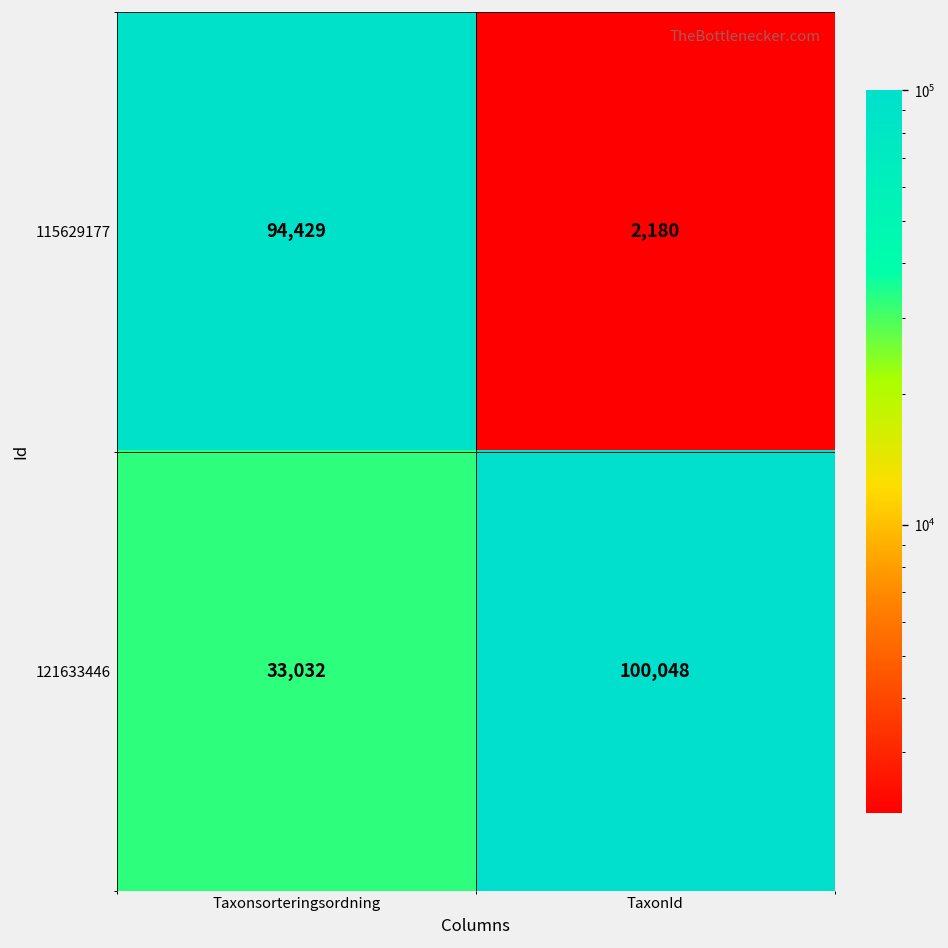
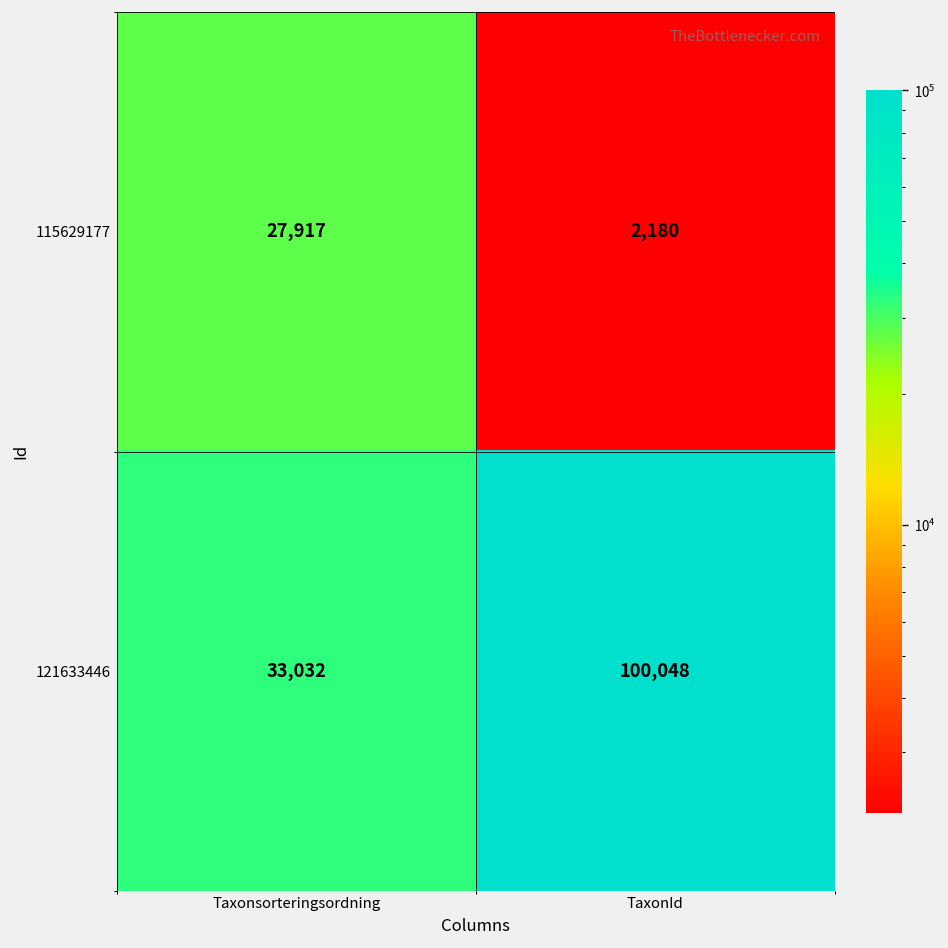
  {
    "115629177": {
-     "Taxonsorteringsordning": "94,429"
+     "Taxonsorteringsordning": "27,917"
    },
    "121633446": {
      "Taxonsorteringsordning": "33,032",
      "TaxonId": "100,048"
    }
  }
